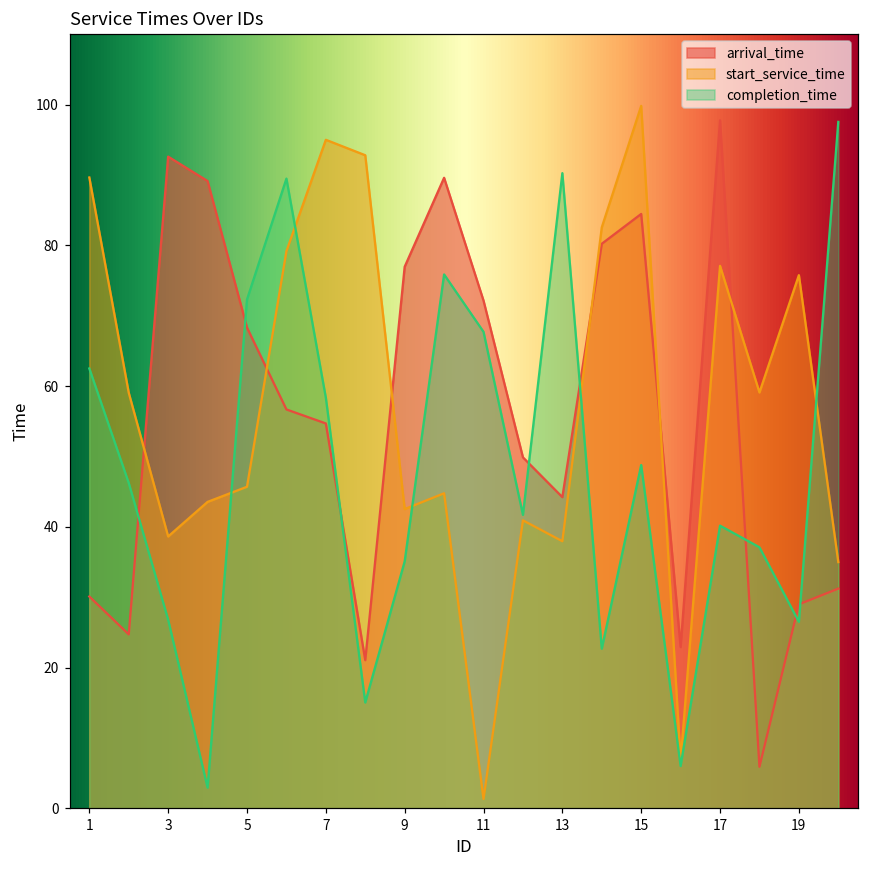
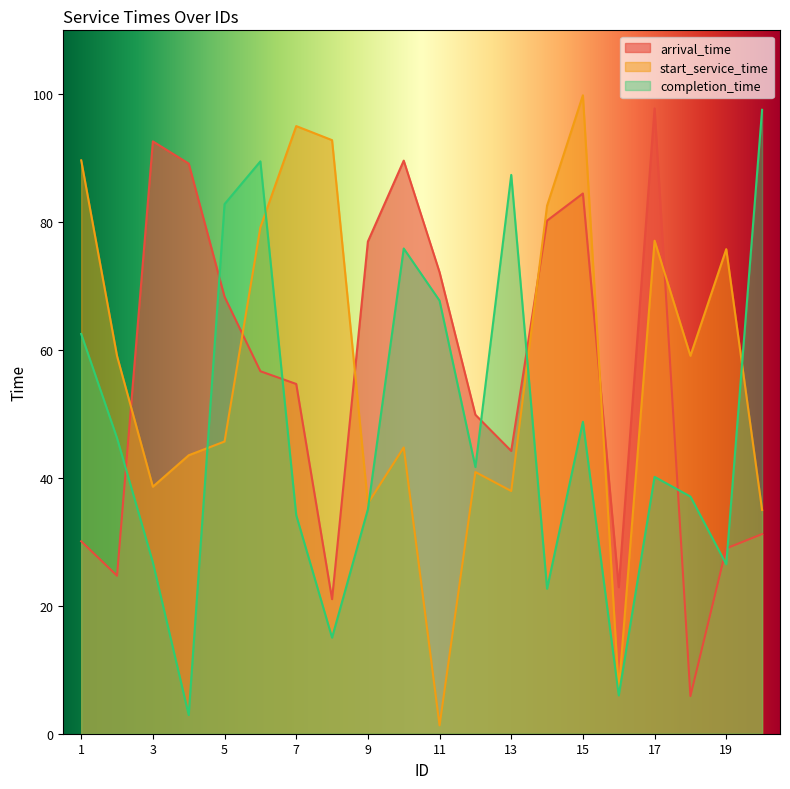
  {
    "arrival_time": {
      "1": 30,
      "3": 93,
      "5": 68,
      "7": 55,
      "9": 77,
      "11": 72,
      "13": 44,
      "15": 84,
      "17": 98,
      "19": 29
    },
    "start_service_time": {
      "1": 90,
      "3": 39,
      "5": 46,
      "7": 95,
-     "9": 43,
+     "9": 36,
      "11": 1,
      "13": 38,
      "15": 100,
      "17": 77,
      "19": 76
    },
    "completion_time": {
      "1": 63,
      "3": 27,
-     "5": 72,
-     "7": 58,
+     "5": 83,
+     "7": 34,
      "9": 35,
      "11": 68,
-     "13": 90,
+     "13": 87,
      "15": 49,
      "17": 40,
      "19": 27
    }
  }
